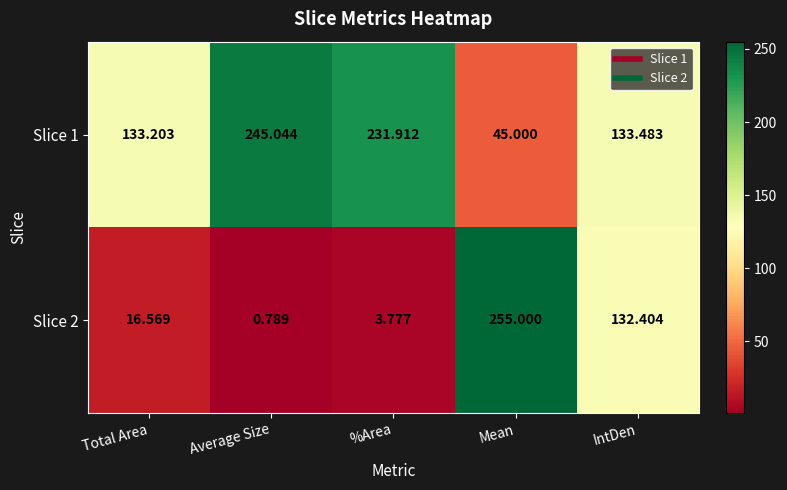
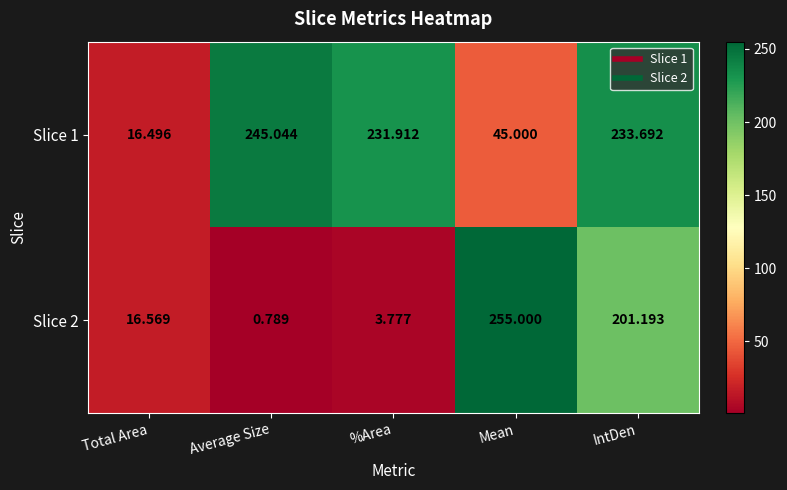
  {
    "Slice 1": {
-     "Total Area": 133.203,
+     "Total Area": 16.496,
      "Average Size": 245.044,
      "%Area": 231.912,
      "Mean": 45.000,
-     "IntDen": 133.483
+     "IntDen": 233.692
    },
    "Slice 2": {
      "Total Area": 16.569,
      "Average Size": 0.789,
      "%Area": 3.777,
      "Mean": 255.000,
-     "IntDen": 132.404
+     "IntDen": 201.193
    }
  }
